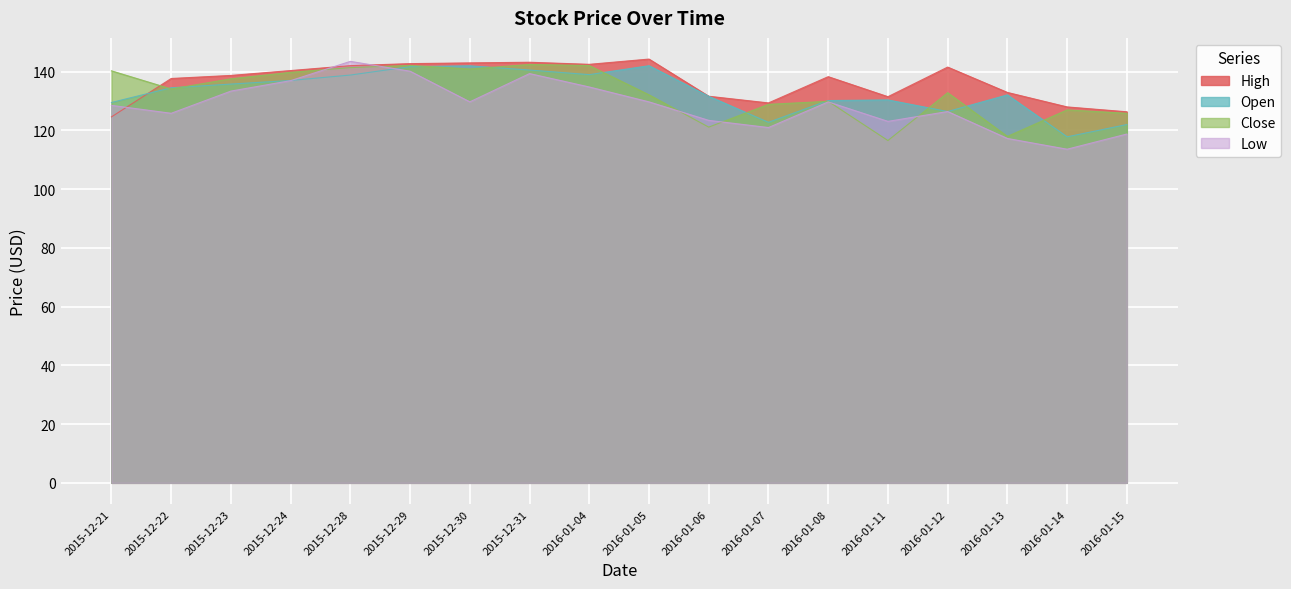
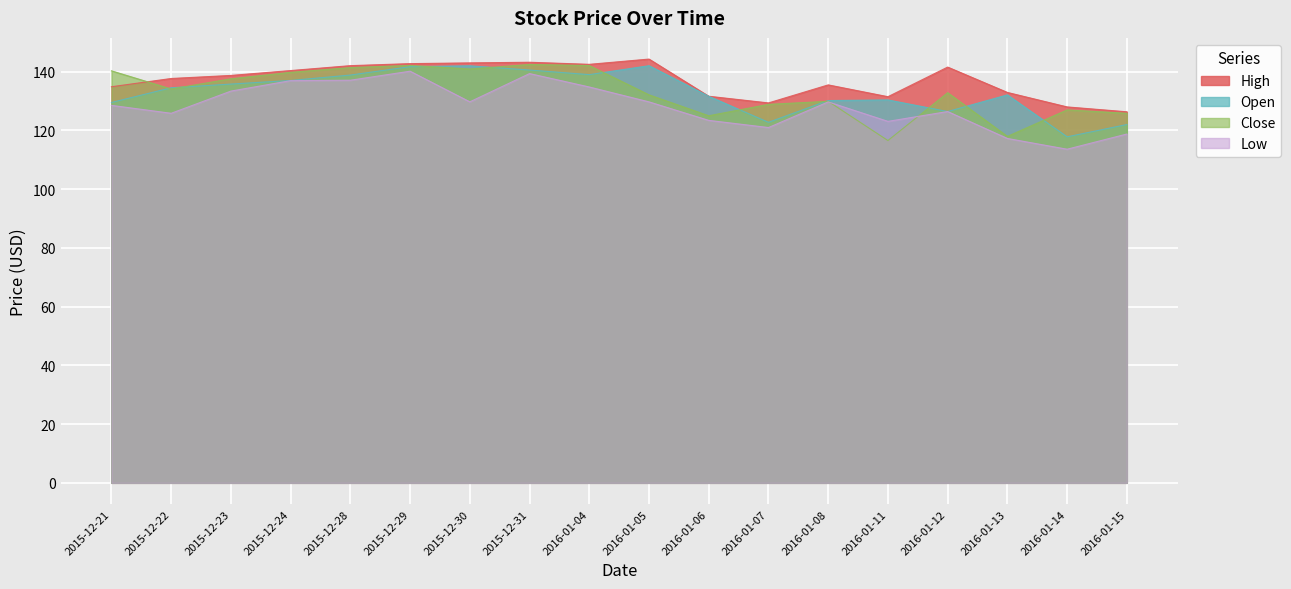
  {
    "High": {
-     "2015-12-21": 125,
+     "2015-12-21": 135,
      "2015-12-22": 138,
      "2015-12-23": 139,
      "2015-12-30": 143,
      "2016-01-05": 144,
-     "2016-01-08": 138,
+     "2016-01-08": 136,
      "2016-01-11": 131,
      "2016-01-12": 142,
      "2016-01-14": 128
    },
    "Open": {
      "2015-12-21": 130,
      "2015-12-23": 136,
      "2015-12-28": 139,
      "2015-12-30": 142,
      "2015-12-31": 141,
      "2016-01-04": 139,
      "2016-01-05": 142,
      "2016-01-07": 123,
      "2016-01-11": 130,
      "2016-01-14": 118,
      "2016-01-15": 122
    },
    "Close": {
      "2015-12-21": 140,
      "2015-12-23": 138,
      "2015-12-30": 141,
      "2016-01-05": 132,
-     "2016-01-06": 121,
+     "2016-01-06": 125,
      "2016-01-11": 117,
      "2016-01-12": 133,
      "2016-01-14": 127
    },
    "Low": {
      "2015-12-21": 129,
      "2015-12-22": 126,
      "2015-12-23": 133,
-     "2015-12-28": 144,
+     "2015-12-28": 137,
      "2015-12-29": 140,
      "2015-12-30": 130,
      "2015-12-31": 139,
      "2016-01-04": 135,
      "2016-01-05": 130,
      "2016-01-06": 123,
      "2016-01-07": 121,
      "2016-01-11": 123,
      "2016-01-14": 114,
      "2016-01-15": 119
    }
  }
